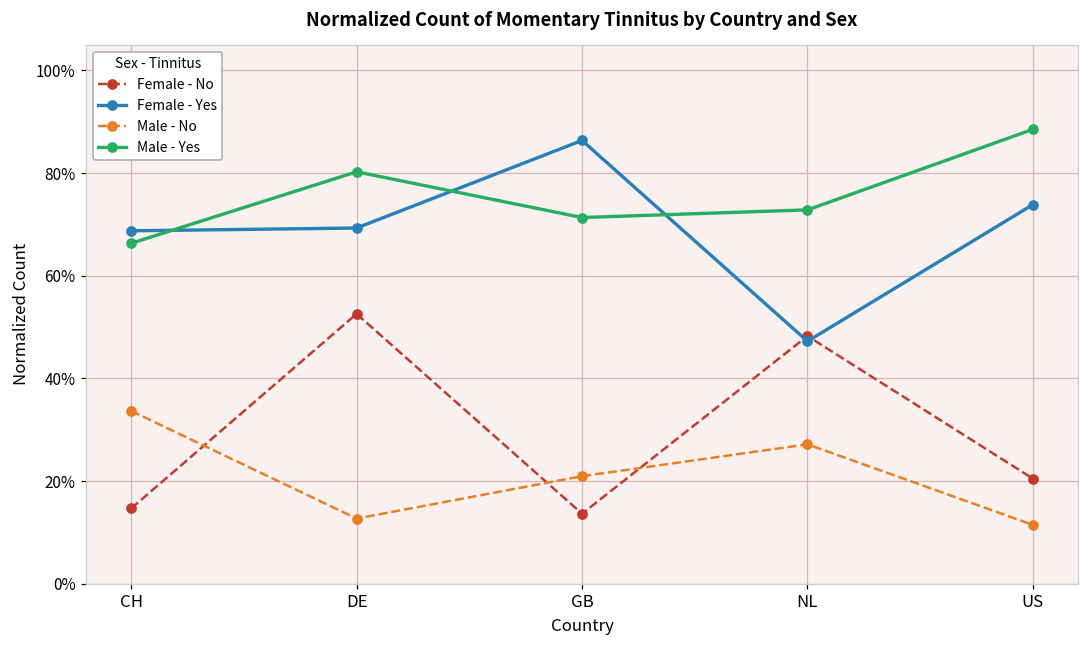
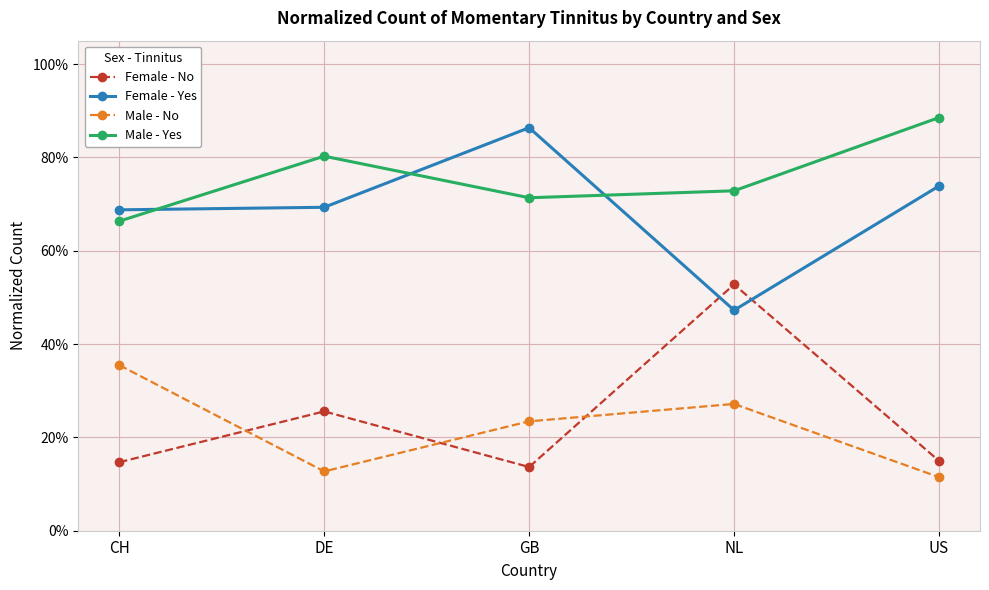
  {
    "Female - No": {
      "CH": "15%",
-     "DE": "53%",
+     "DE": "26%",
      "GB": "14%",
-     "NL": "48%",
-     "US": "20%"
+     "NL": "53%",
+     "US": "15%"
    },
    "Female - Yes": {
      "CH": "69%",
      "DE": "69%",
      "GB": "86%",
      "NL": "47%",
      "US": "74%"
    },
    "Male - No": {
-     "CH": "34%",
+     "CH": "35%",
      "DE": "13%",
-     "GB": "21%",
+     "GB": "23%",
      "NL": "27%",
      "US": "11%"
    },
    "Male - Yes": {
      "CH": "66%",
      "DE": "80%",
      "GB": "71%",
      "NL": "73%",
      "US": "89%"
    }
  }
